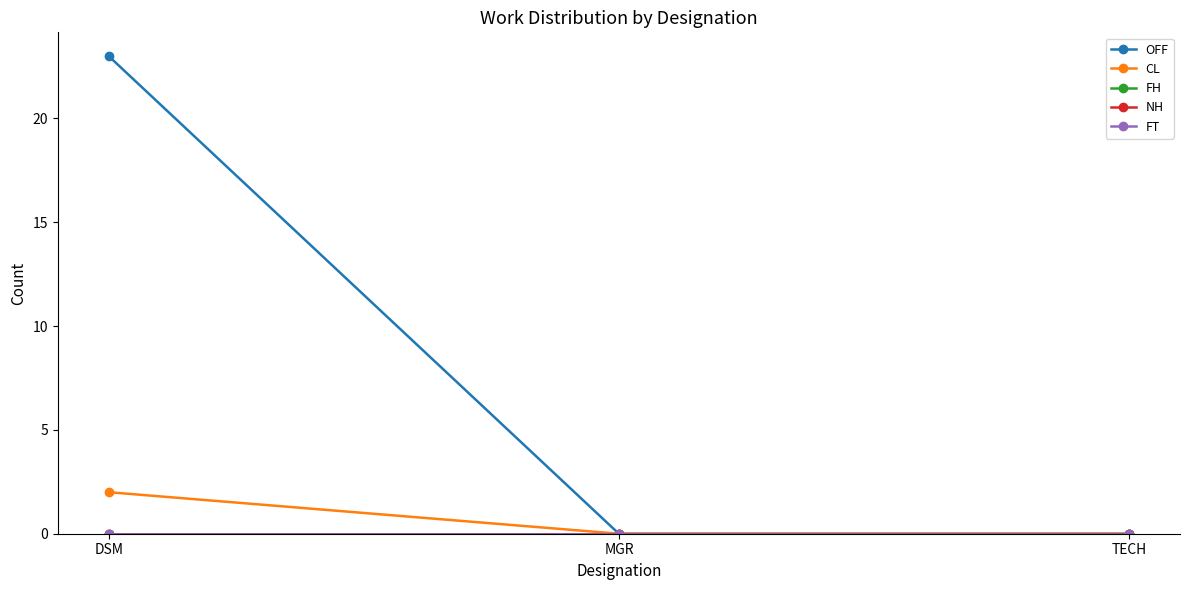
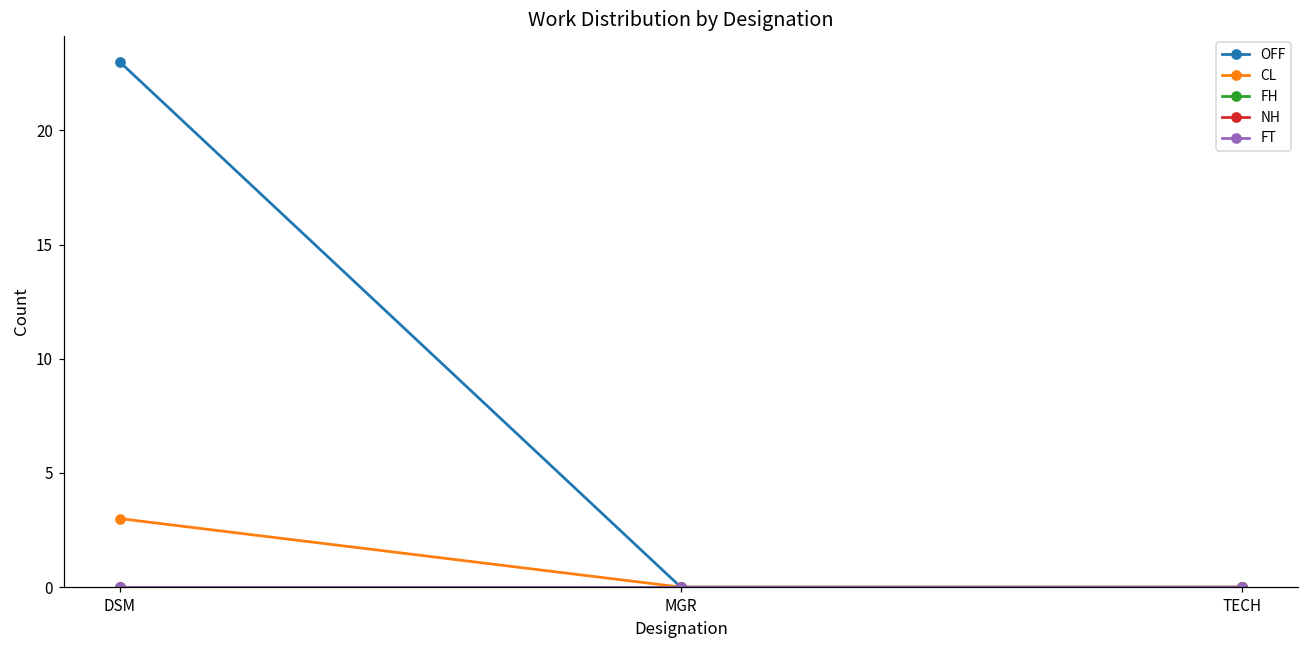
  {
    "OFF": {
      "DSM": 23
    },
    "CL": {
-     "DSM": 2
+     "DSM": 3
    },
    "FT": {
      "DSM": 0
    }
  }
